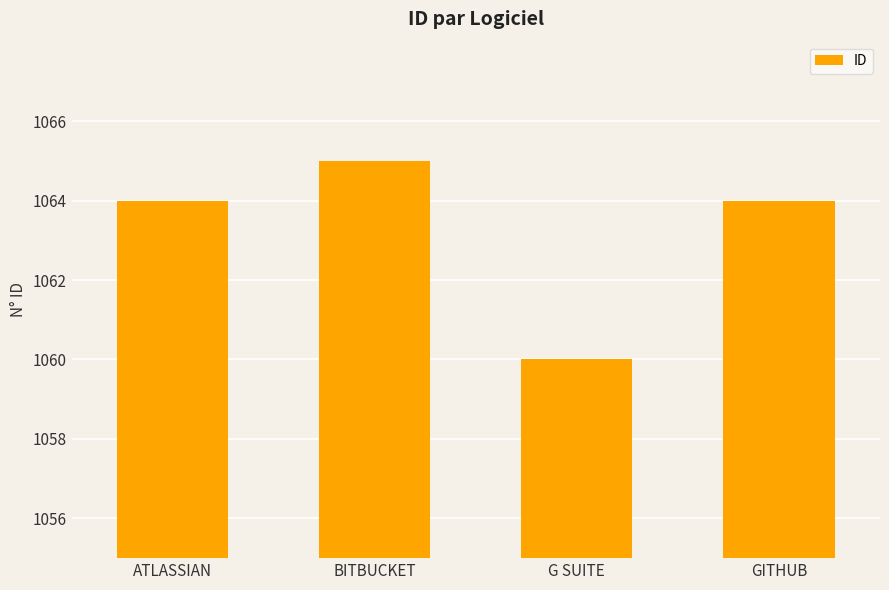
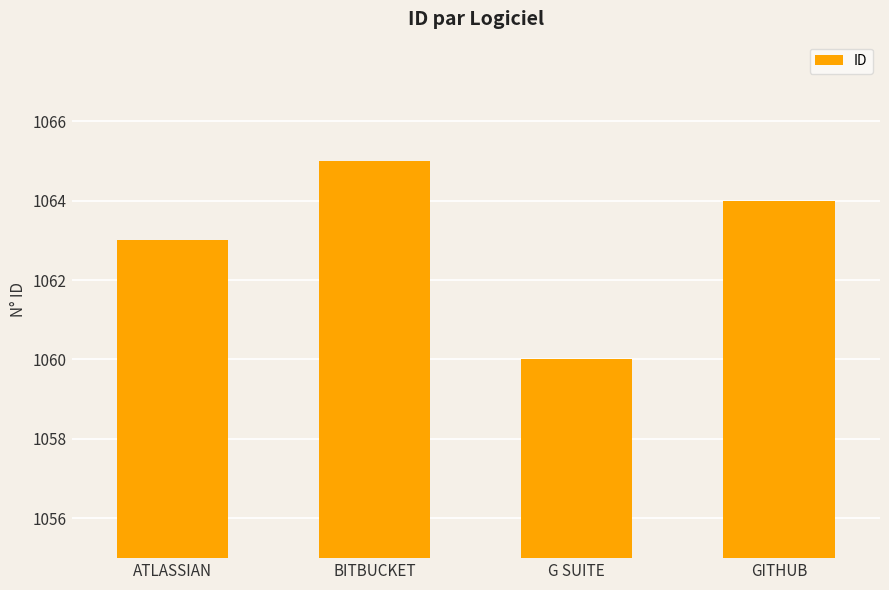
  {
-   "ATLASSIAN": 1064,
+   "ATLASSIAN": 1063,
    "BITBUCKET": 1065,
    "G SUITE": 1060,
    "GITHUB": 1064
  }
